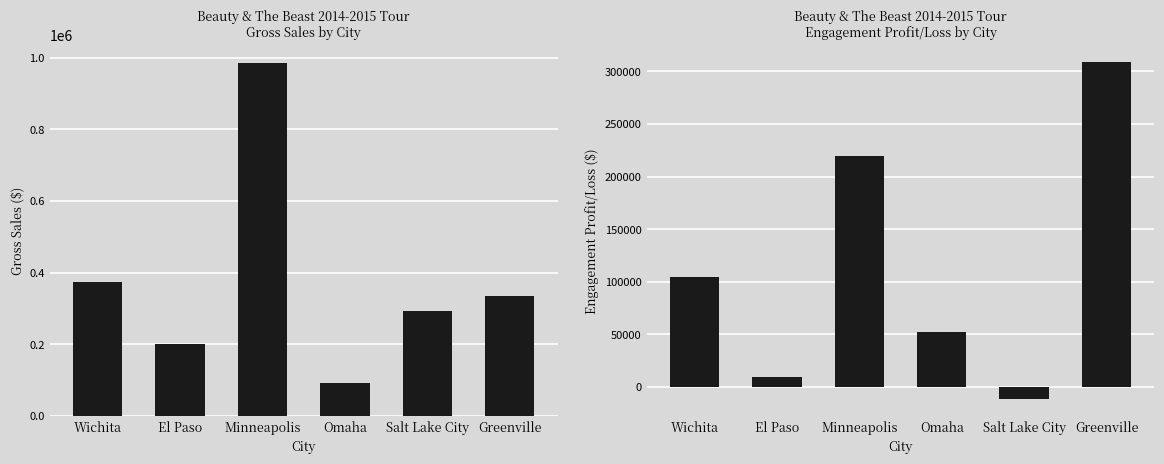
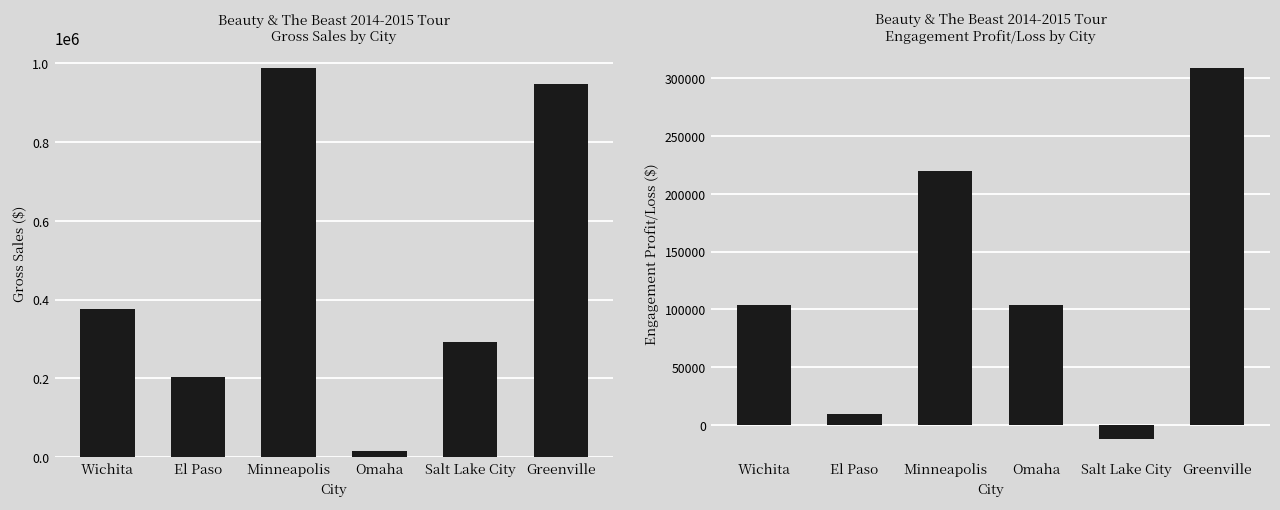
  {
    "Beauty & The Beast 2014-2015 Tour Gross Sales by City": {
      "Wichita": 370000,
      "El Paso": 200000,
      "Minneapolis": 990000,
-     "Omaha": 90000,
+     "Omaha": 20000,
      "Salt Lake City": 290000,
-     "Greenville": 340000
+     "Greenville": 950000
    },
    "Beauty & The Beast 2014-2015 Tour Engagement Profit/Loss by City": {
      "Wichita": 104000,
      "El Paso": 9000,
      "Minneapolis": 220000,
-     "Omaha": 52000,
+     "Omaha": 104000,
      "Salt Lake City": -12000,
      "Greenville": 309000
    }
  }
